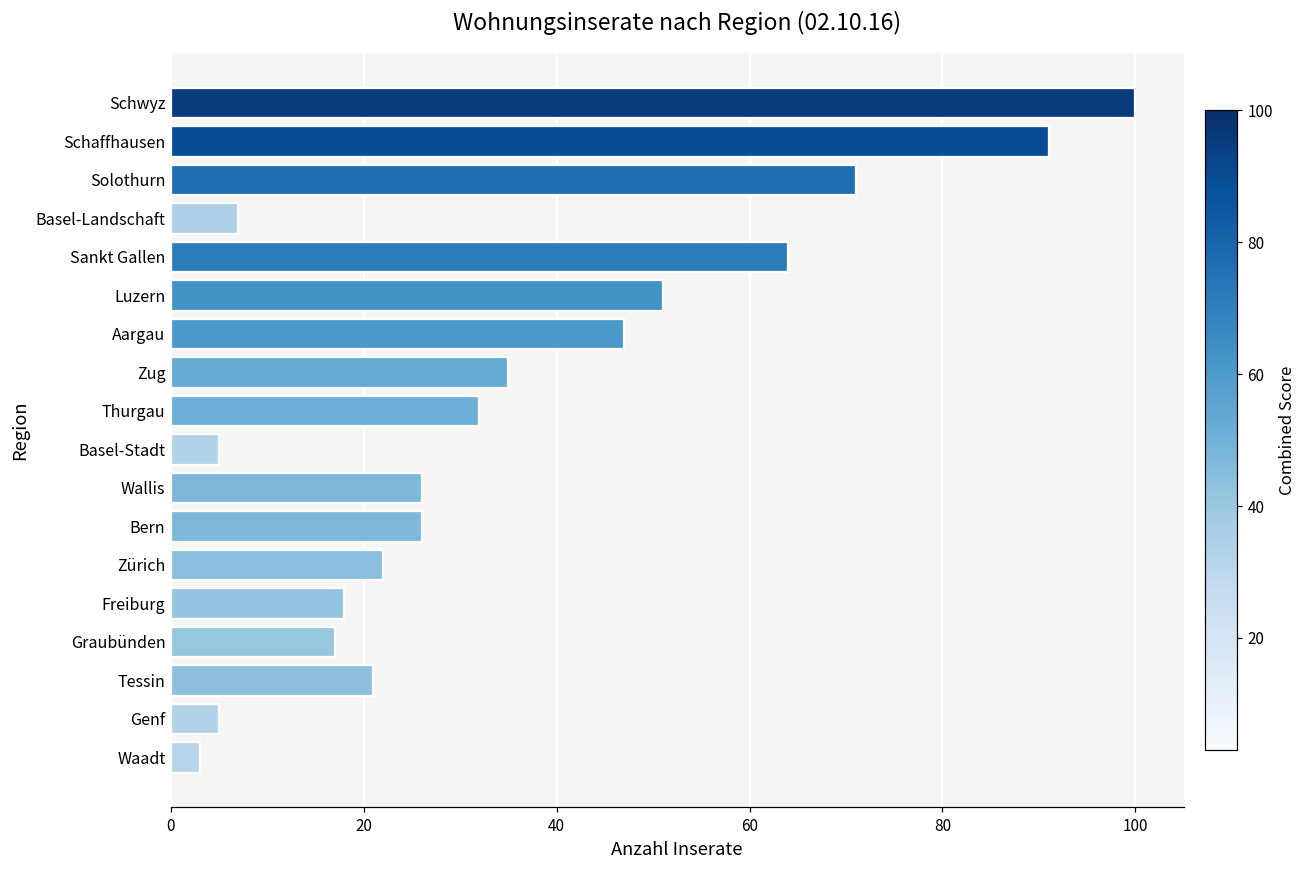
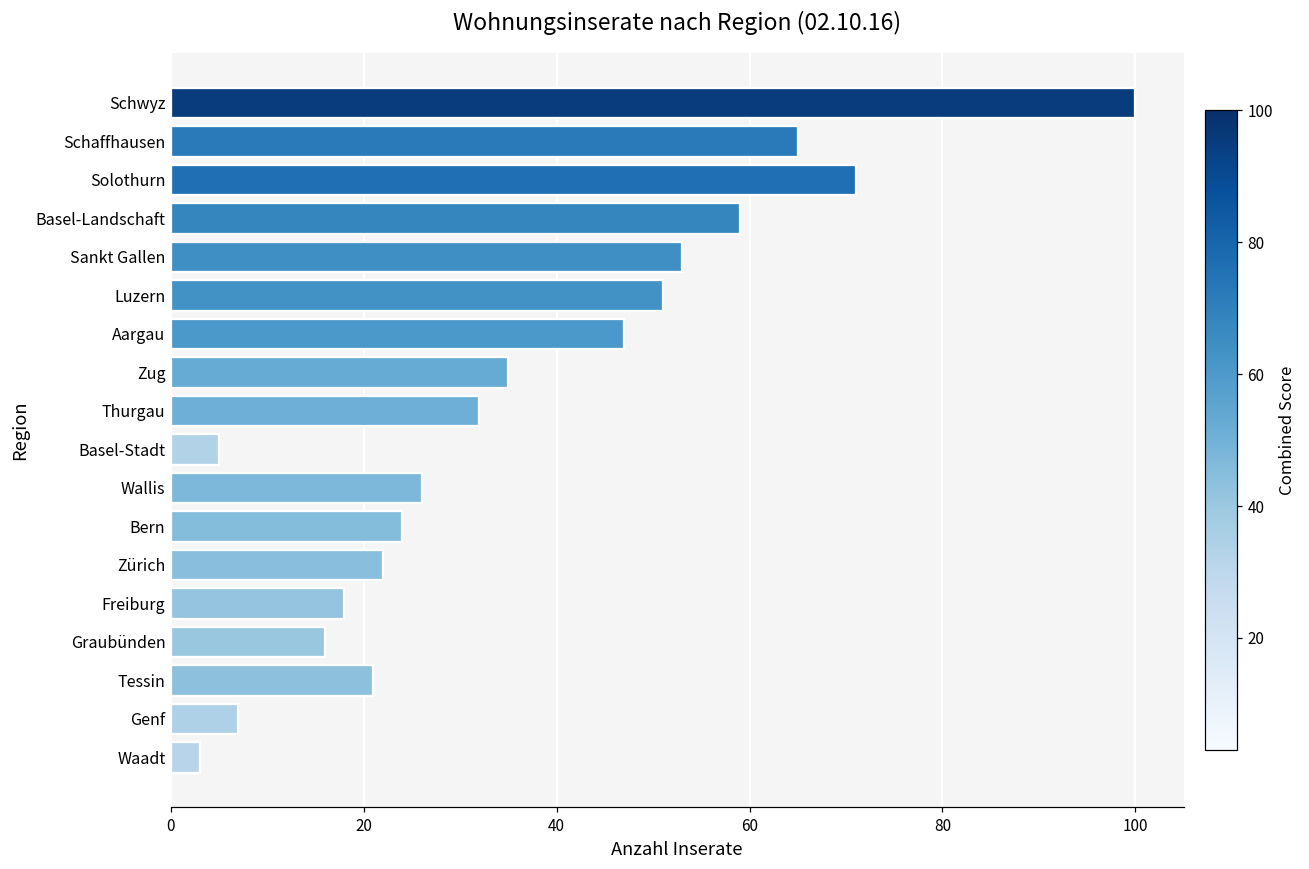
  {
    "Schwyz": 100,
-   "Schaffhausen": 91,
+   "Schaffhausen": 65,
    "Solothurn": 71,
-   "Basel-Landschaft": 7,
-   "Sankt Gallen": 64,
+   "Basel-Landschaft": 59,
+   "Sankt Gallen": 53,
    "Luzern": 51,
    "Aargau": 47,
    "Zug": 35,
    "Thurgau": 32,
    "Basel-Stadt": 5,
    "Wallis": 26,
-   "Bern": 26,
+   "Bern": 24,
    "Zürich": 22,
    "Freiburg": 18,
-   "Graubünden": 17,
+   "Graubünden": 16,
    "Tessin": 21,
-   "Genf": 5,
+   "Genf": 7,
    "Waadt": 3
  }
